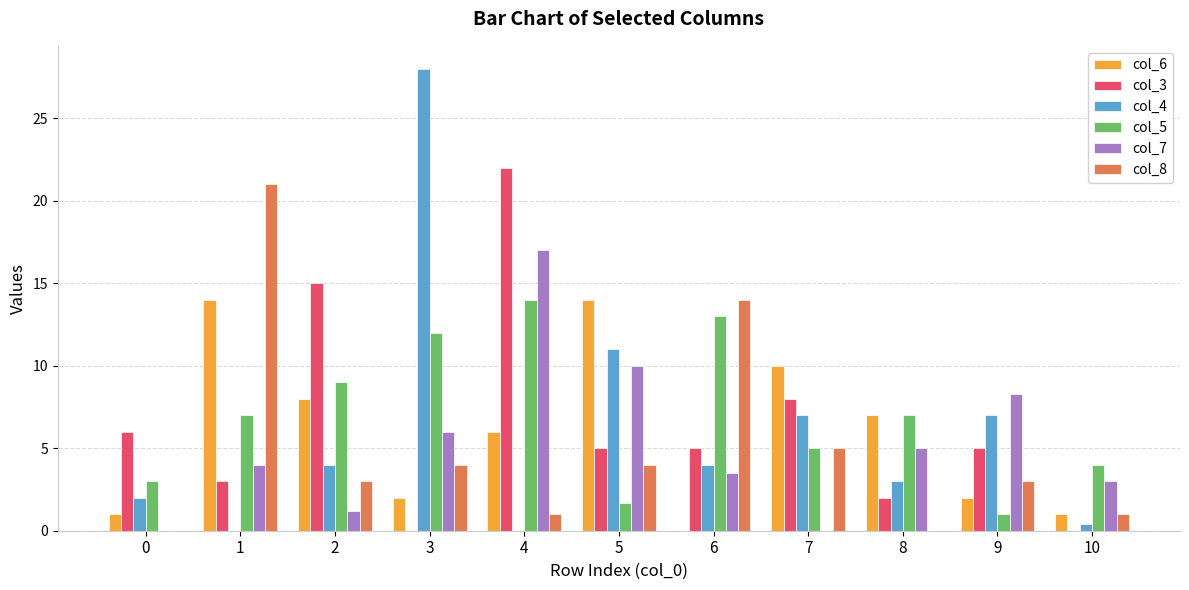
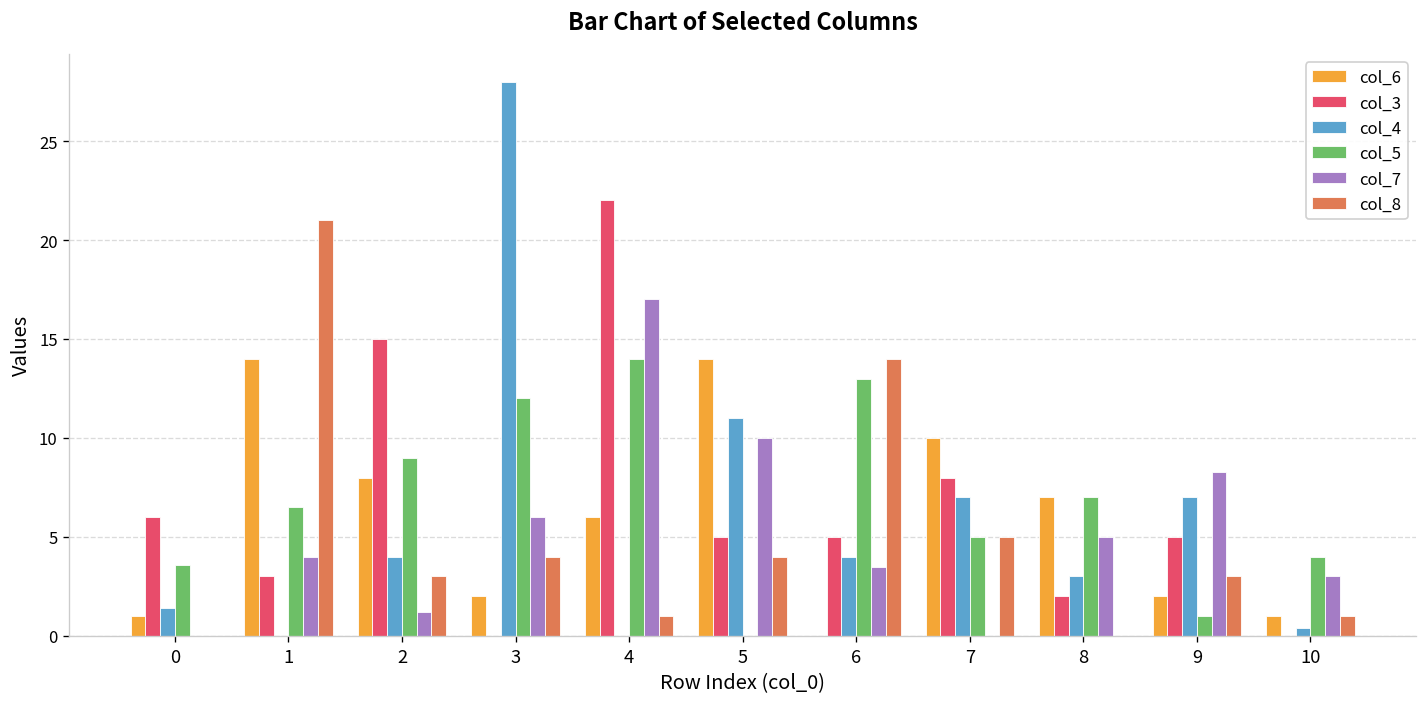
  {
    "col_4": {
-     "0": 2.0,
+     "0": 1.4,
      "1": 0.0,
      "2": 4.0,
      "3": 28.0,
      "4": 0.0,
      "5": 11.0,
      "6": 4.0,
      "7": 7.0,
      "8": 3.0,
      "9": 7.0,
      "10": 0.4
    },
    "col_5": {
-     "0": 3.0,
-     "1": 7.0,
+     "0": 3.6,
+     "1": 6.5,
      "2": 9.0,
      "3": 12.0,
      "4": 14.0,
-     "5": 1.7,
+     "5": 0.0,
      "6": 13.0,
      "7": 5.0,
      "8": 7.0,
      "9": 1.0,
      "10": 4.0
    },
    "col_7": {
      "0": 0.0,
      "1": 4.0,
      "2": 1.2,
      "3": 6.0,
      "4": 17.0,
      "5": 10.0,
      "6": 3.5,
      "7": 0.0,
      "8": 5.0,
      "9": 8.3,
      "10": 3.0
    }
  }
